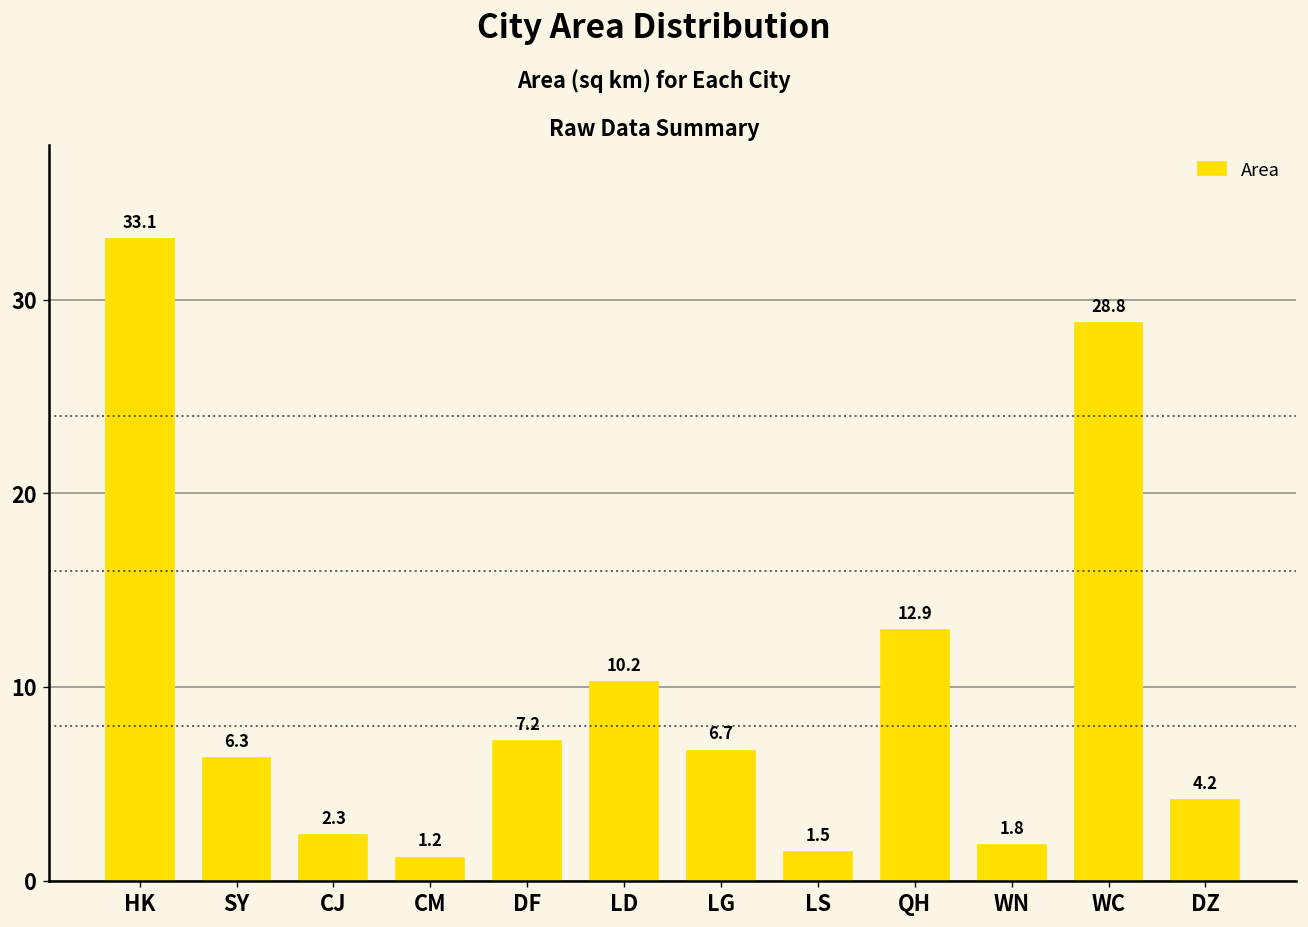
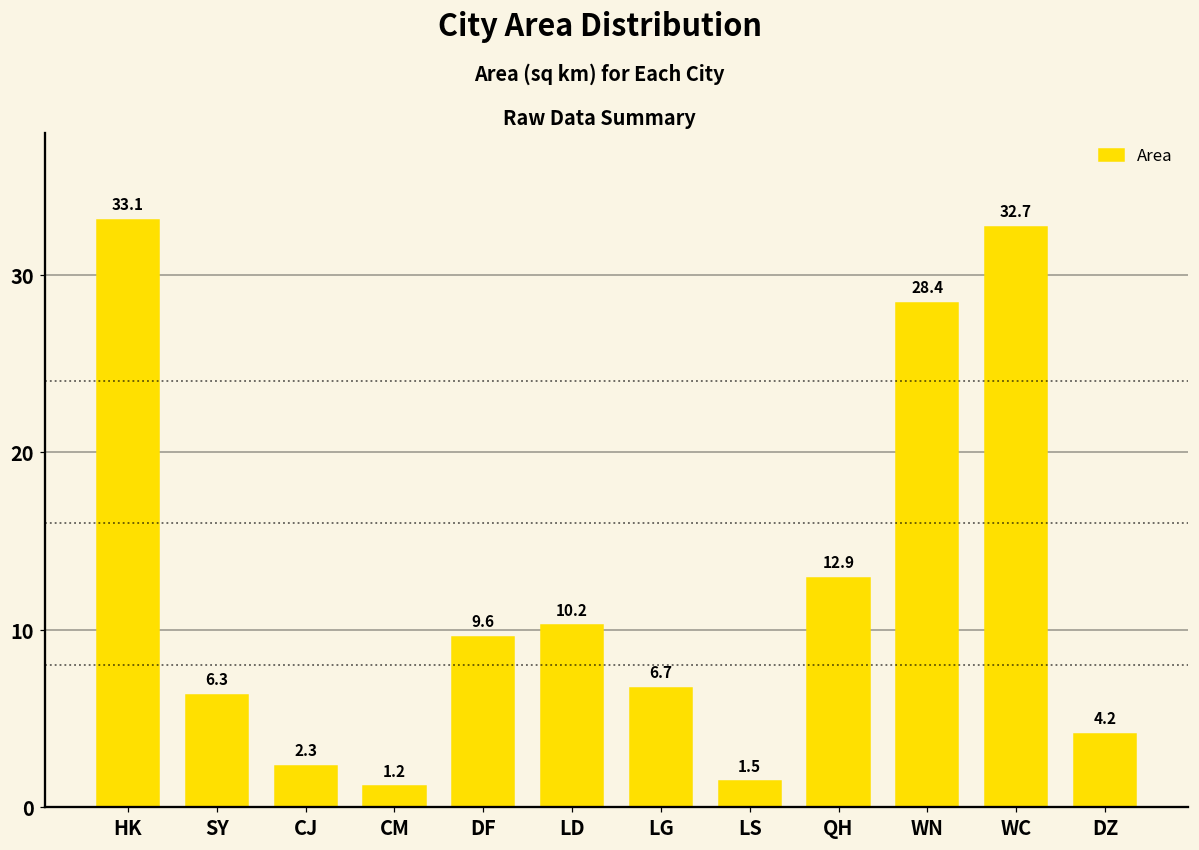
  {
    "HK": 33.1,
    "SY": 6.3,
    "CJ": 2.3,
    "CM": 1.2,
-   "DF": 7.2,
+   "DF": 9.6,
    "LD": 10.2,
    "LG": 6.7,
    "LS": 1.5,
    "QH": 12.9,
-   "WN": 1.8,
-   "WC": 28.8,
+   "WN": 28.4,
+   "WC": 32.7,
    "DZ": 4.2
  }
